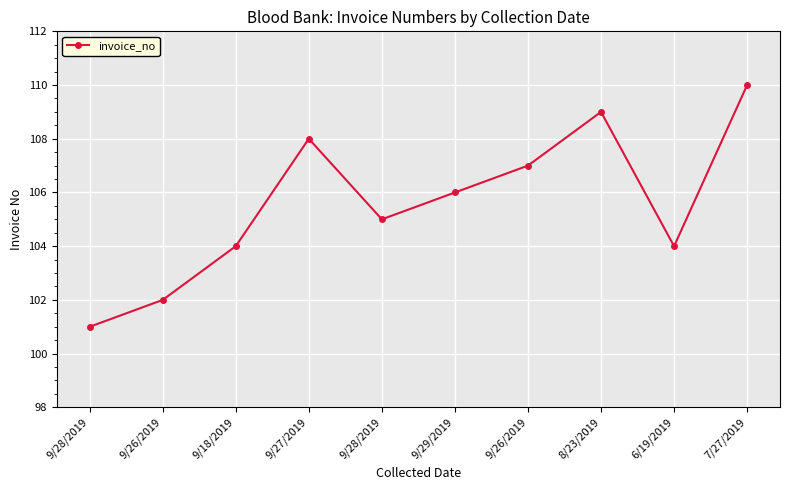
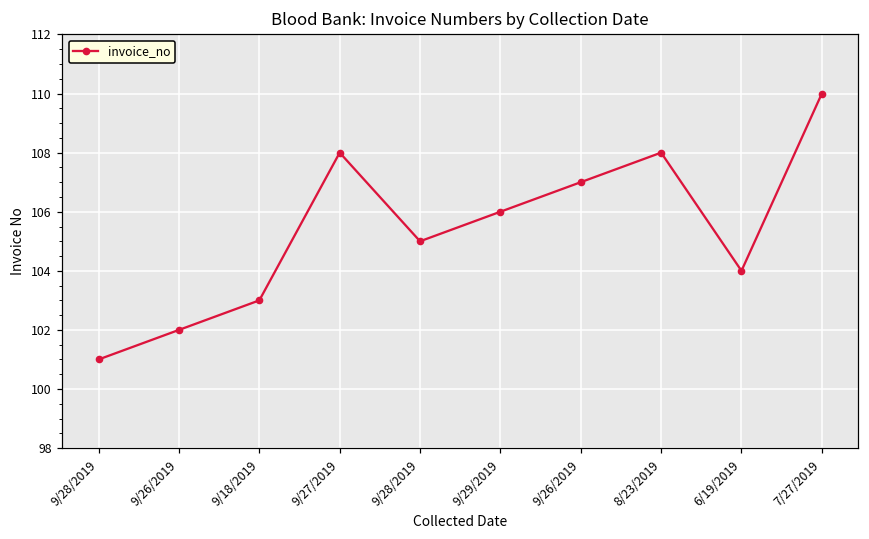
  {
-   "9/18/2019": 104,
+   "9/18/2019": 103,
    "9/27/2019": 108,
    "9/29/2019": 106,
-   "8/23/2019": 109,
+   "8/23/2019": 108,
    "6/19/2019": 104,
    "7/27/2019": 110
  }
